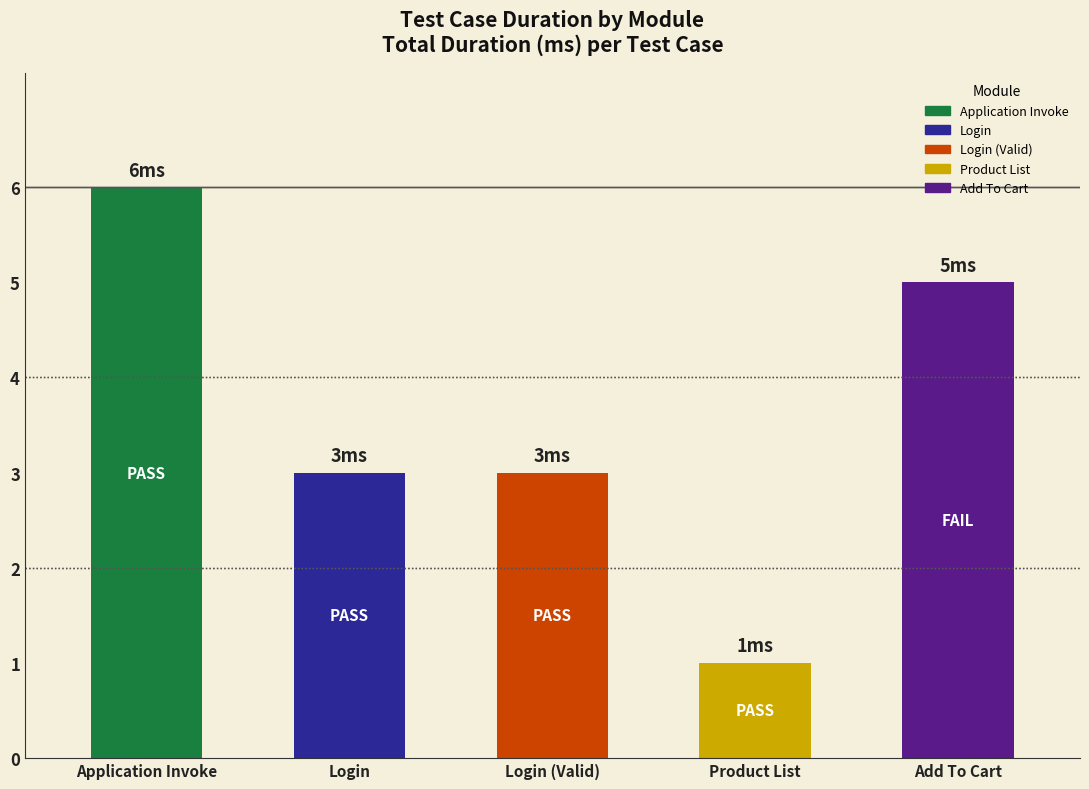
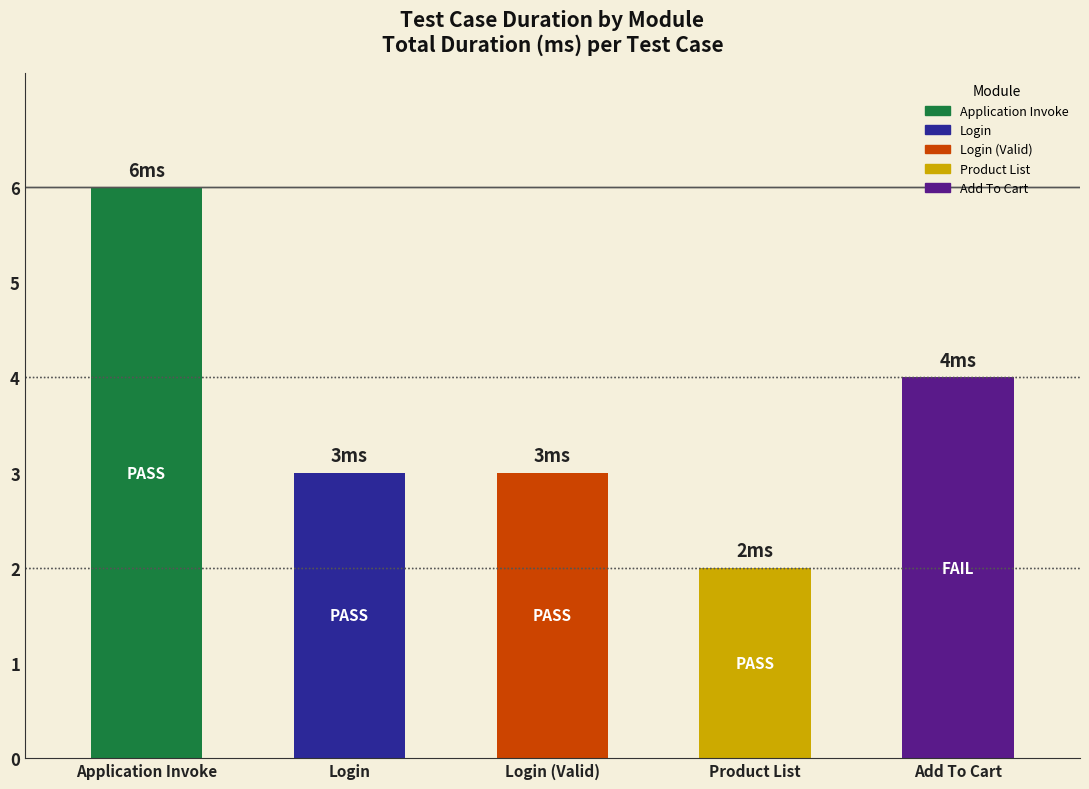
  {
    "Application Invoke": 6,
    "Login": 3,
    "Login (Valid)": 3,
-   "Product List": 1,
-   "Add To Cart": 5
+   "Product List": 2,
+   "Add To Cart": 4
  }
